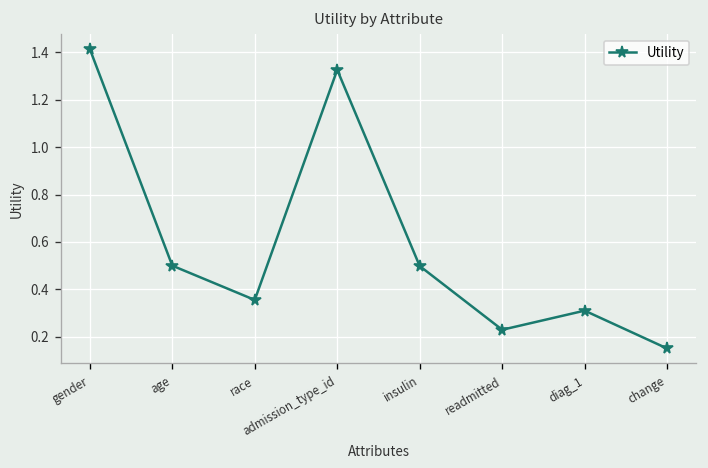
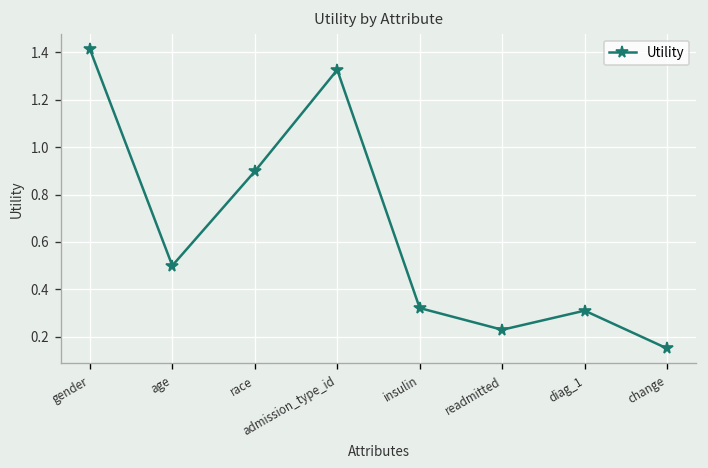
  {
    "gender": 1.41,
    "age": 0.50,
-   "race": 0.36,
+   "race": 0.90,
    "admission_type_id": 1.33,
-   "insulin": 0.50,
+   "insulin": 0.32,
    "readmitted": 0.23,
    "diag_1": 0.31,
    "change": 0.15
  }
